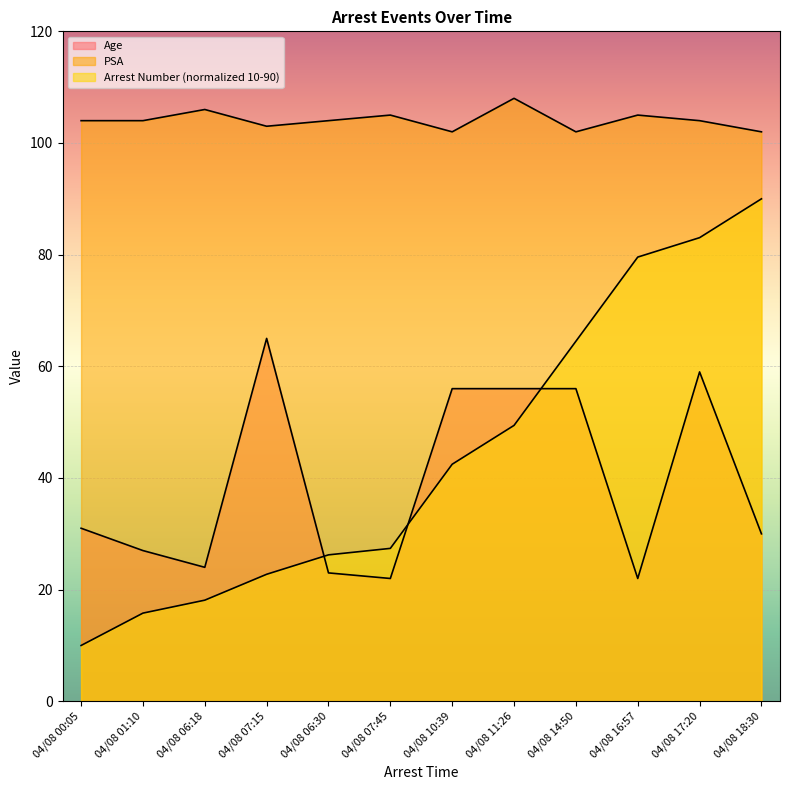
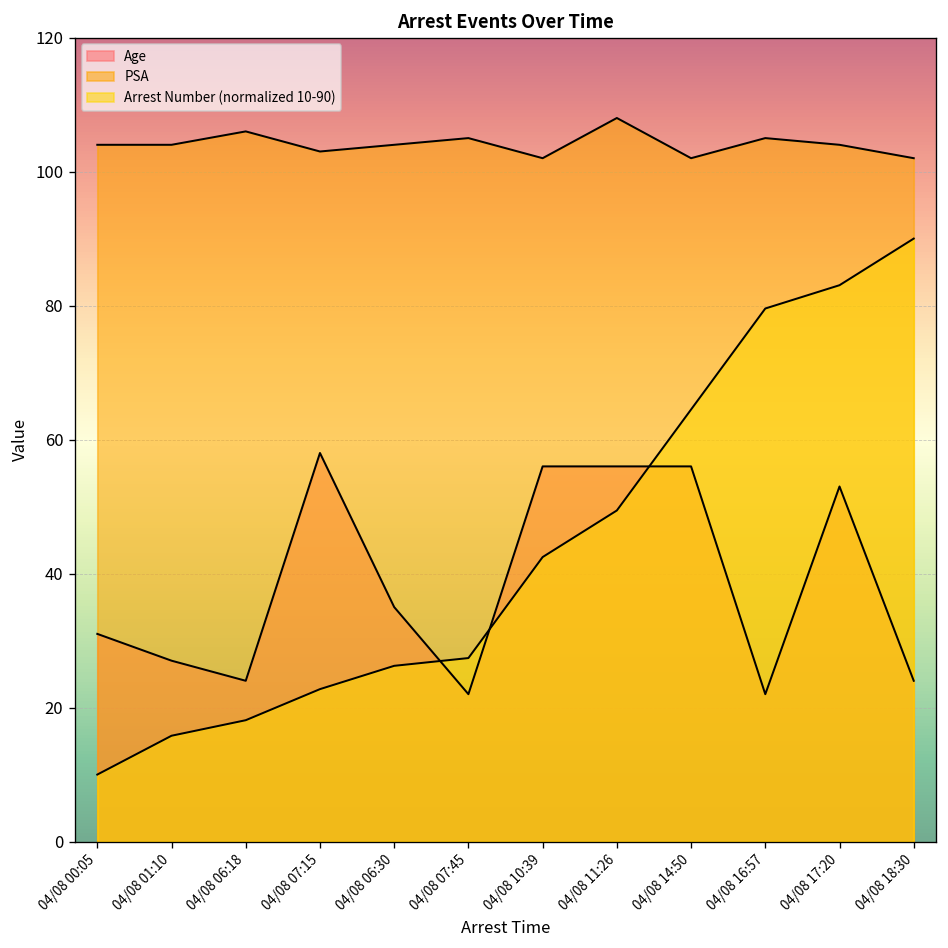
  {
    "Age": {
      "04/08 00:05": 31,
      "04/08 01:10": 27,
      "04/08 06:18": 24,
-     "04/08 07:15": 65,
-     "04/08 06:30": 23,
+     "04/08 07:15": 58,
+     "04/08 06:30": 35,
      "04/08 07:45": 22,
      "04/08 10:39": 56,
      "04/08 11:26": 56,
      "04/08 14:50": 56,
      "04/08 16:57": 22,
-     "04/08 17:20": 59,
-     "04/08 18:30": 30
+     "04/08 17:20": 53,
+     "04/08 18:30": 24
    }
  }
